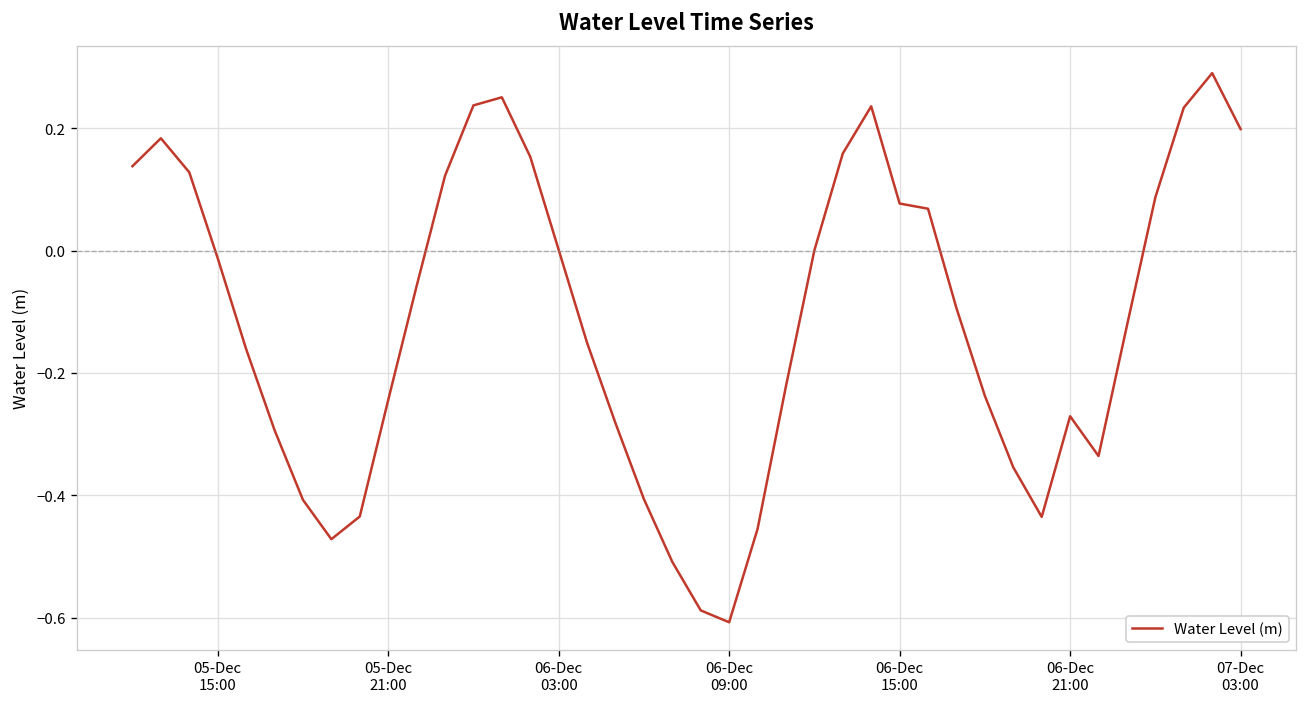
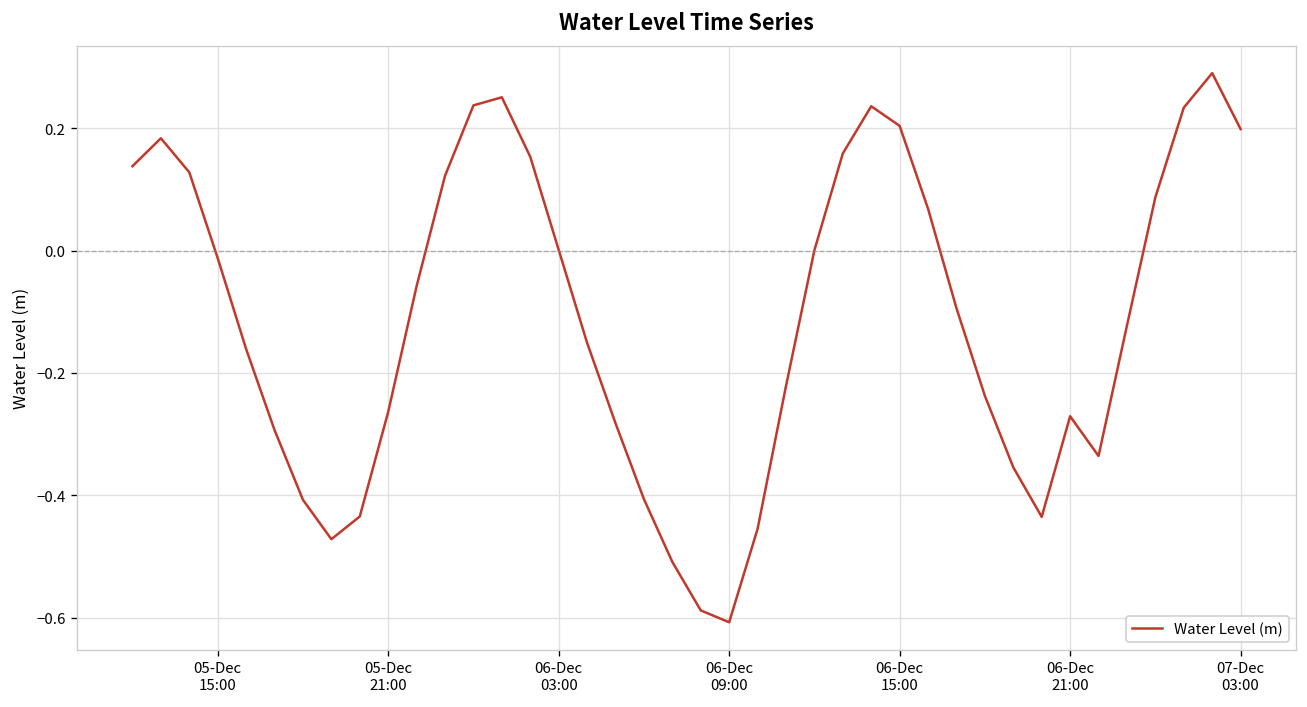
  {
    "05-Dec 15:00": -0.01,
-   "05-Dec 21:00": -0.24,
+   "05-Dec 21:00": -0.26,
    "06-Dec 03:00": 0.00,
    "06-Dec 09:00": -0.61,
-   "06-Dec 15:00": 0.08,
+   "06-Dec 15:00": 0.20,
    "06-Dec 21:00": -0.27,
    "07-Dec 03:00": 0.20
  }
